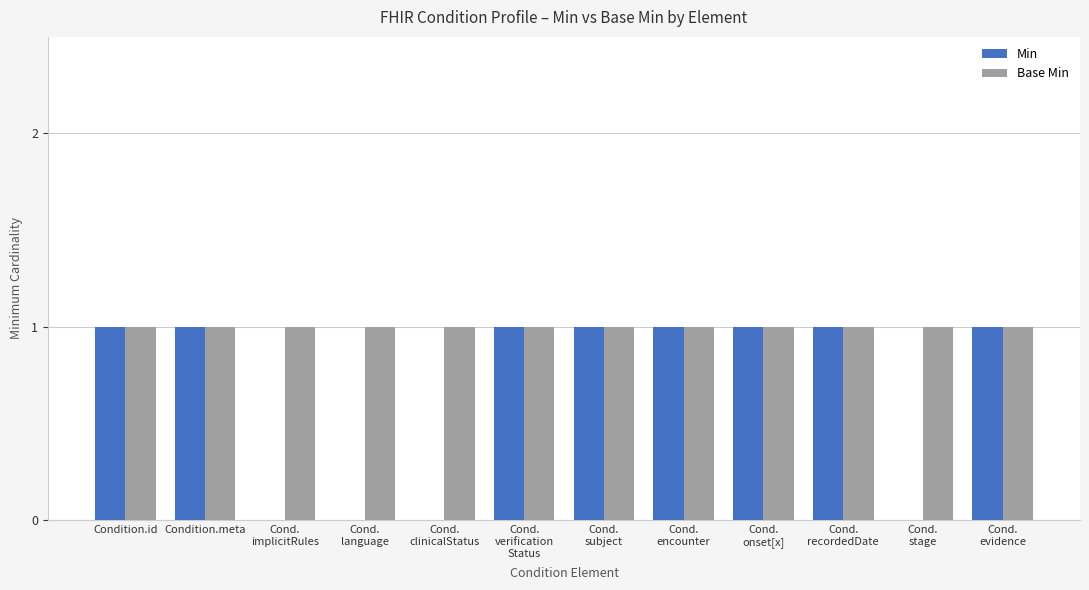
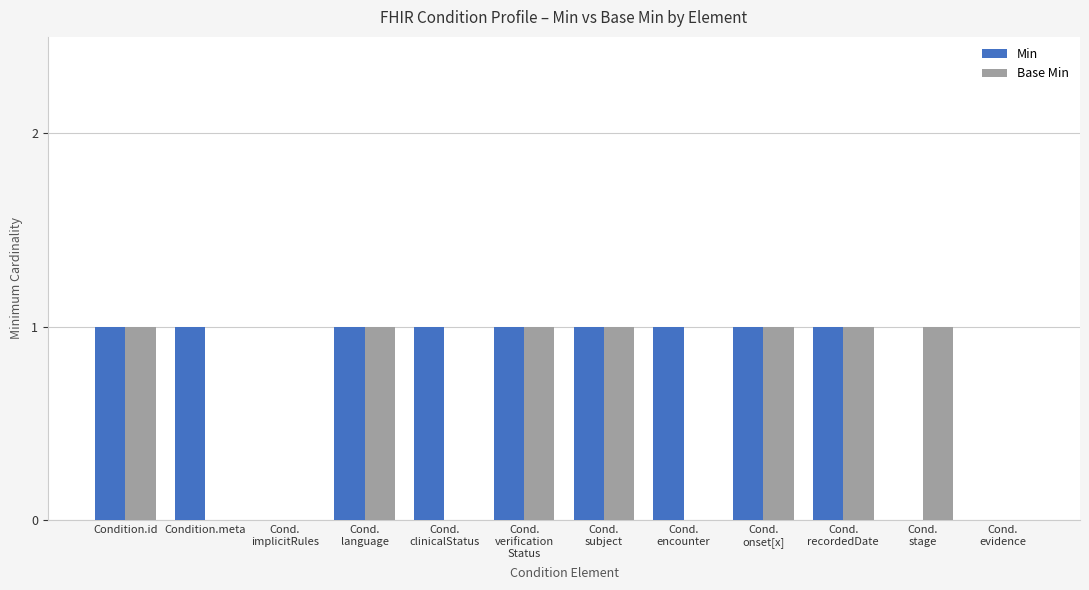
  {
    "Min": {
      "Condition.id": 1,
      "Condition.meta": 1,
      "Cond. implicitRules": 0,
-     "Cond. language": 0,
-     "Cond. clinicalStatus": 0,
+     "Cond. language": 1,
+     "Cond. clinicalStatus": 1,
      "Cond. verification Status": 1,
      "Cond. subject": 1,
      "Cond. encounter": 1,
      "Cond. onset[x]": 1,
      "Cond. recordedDate": 1,
      "Cond. stage": 0,
-     "Cond. evidence": 1
+     "Cond. evidence": 0
    },
    "Base Min": {
      "Condition.id": 1,
-     "Condition.meta": 1,
-     "Cond. implicitRules": 1,
+     "Condition.meta": 0,
+     "Cond. implicitRules": 0,
      "Cond. language": 1,
-     "Cond. clinicalStatus": 1,
+     "Cond. clinicalStatus": 0,
      "Cond. verification Status": 1,
      "Cond. subject": 1,
-     "Cond. encounter": 1,
+     "Cond. encounter": 0,
      "Cond. onset[x]": 1,
      "Cond. recordedDate": 1,
      "Cond. stage": 1,
-     "Cond. evidence": 1
+     "Cond. evidence": 0
    }
  }
